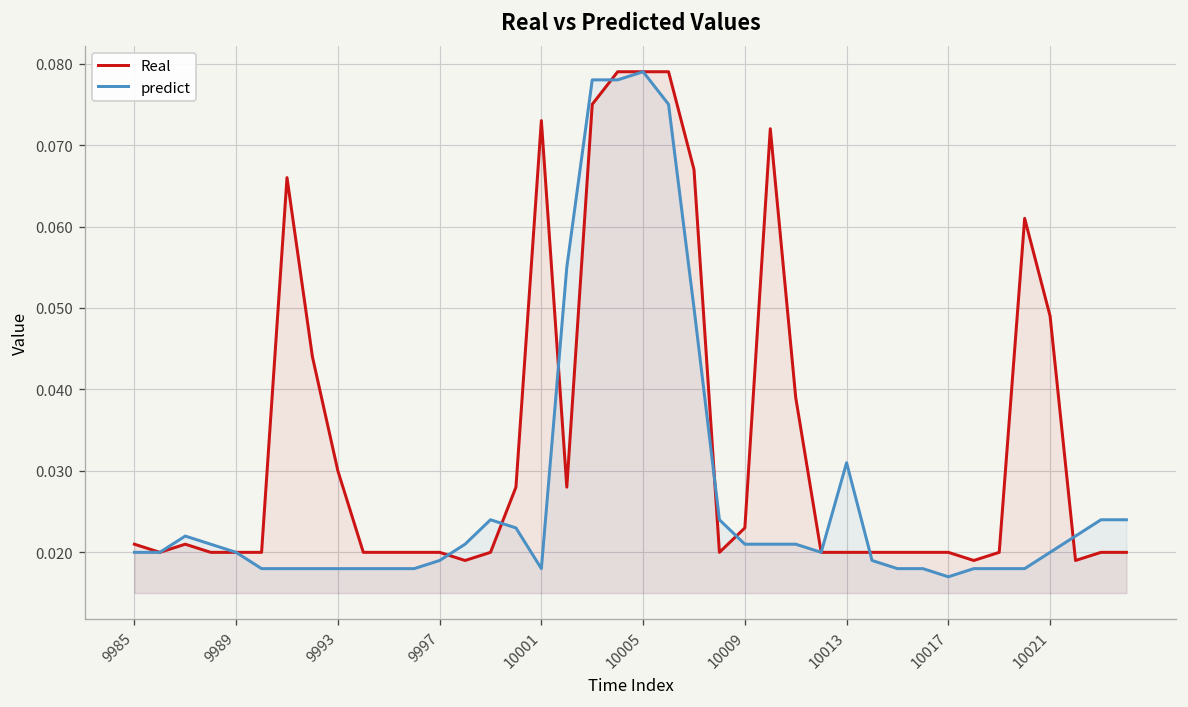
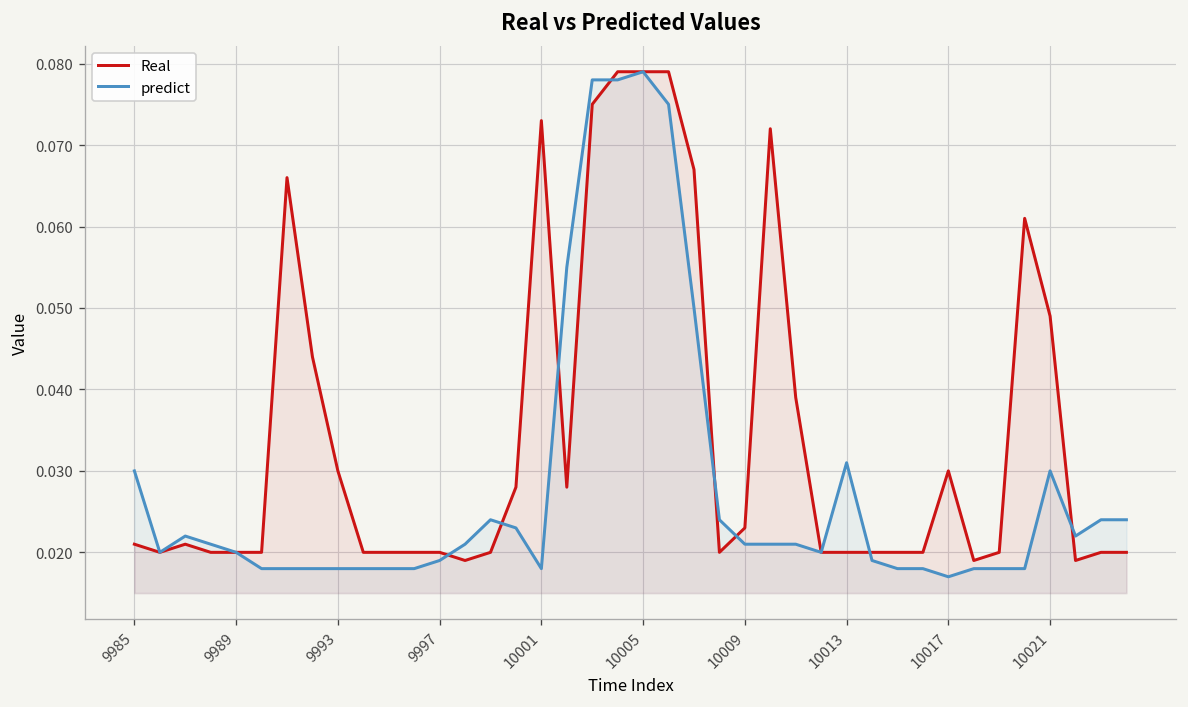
  {
    "Real": {
      "9985": 0.021,
      "9993": 0.03,
      "9997": 0.02,
      "10001": 0.073,
      "10009": 0.023,
      "10013": 0.02,
-     "10017": 0.02,
+     "10017": 0.03,
      "10021": 0.049
    },
    "predict": {
-     "9985": 0.02,
+     "9985": 0.03,
      "9993": 0.018,
      "9997": 0.019,
      "10001": 0.018,
      "10009": 0.021,
      "10013": 0.031,
      "10017": 0.017,
-     "10021": 0.02
+     "10021": 0.03
    }
  }
